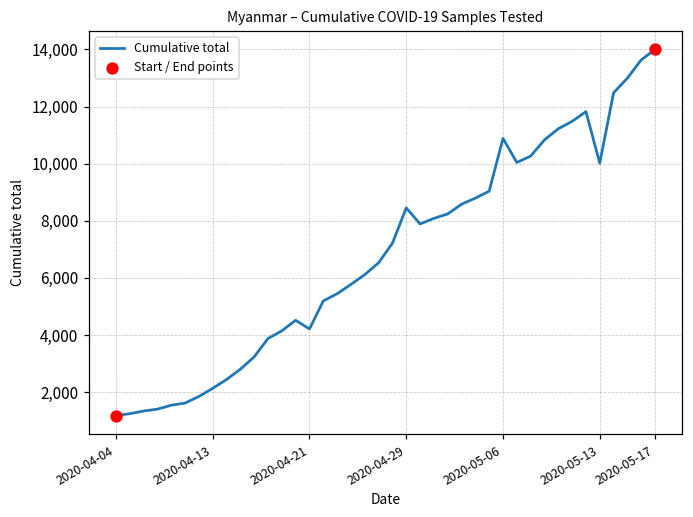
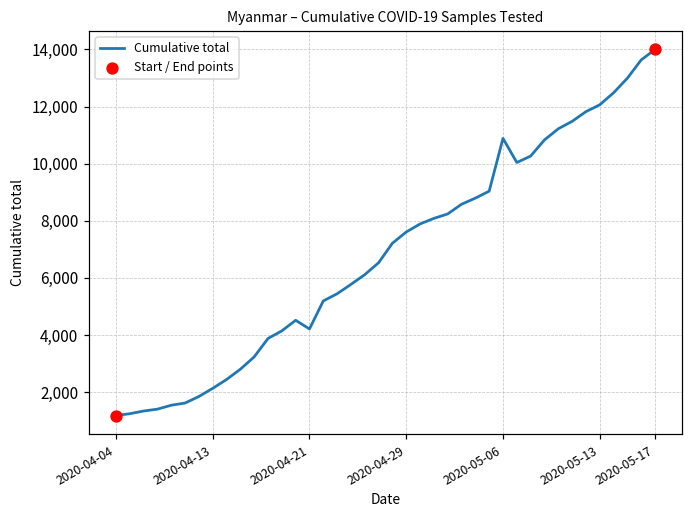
  {
    "Cumulative total": {
      "2020-04-13": "2,100",
      "2020-04-21": "4,200",
-     "2020-04-29": "8,500",
+     "2020-04-29": "7,600",
      "2020-05-06": "10,900",
-     "2020-05-13": "10,000"
+     "2020-05-13": "12,100"
    }
  }
